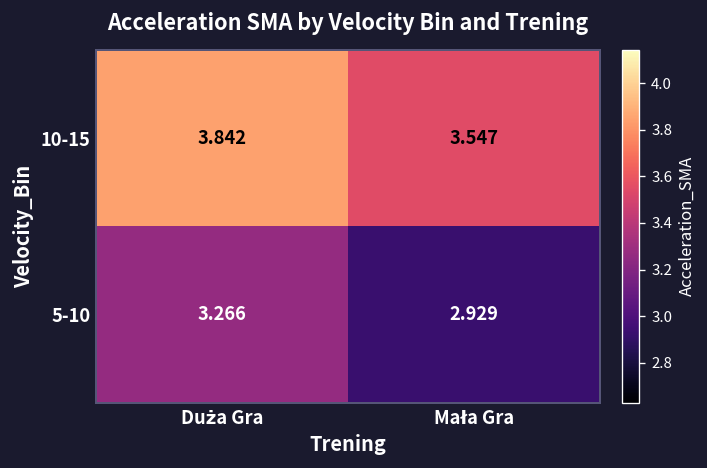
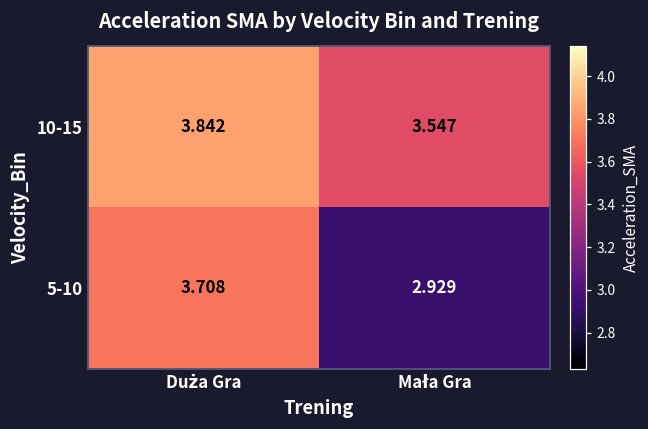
  {
    "10-15": {
      "Duża Gra": 3.842,
      "Mała Gra": 3.547
    },
    "5-10": {
-     "Duża Gra": 3.266,
+     "Duża Gra": 3.708,
      "Mała Gra": 2.929
    }
  }
